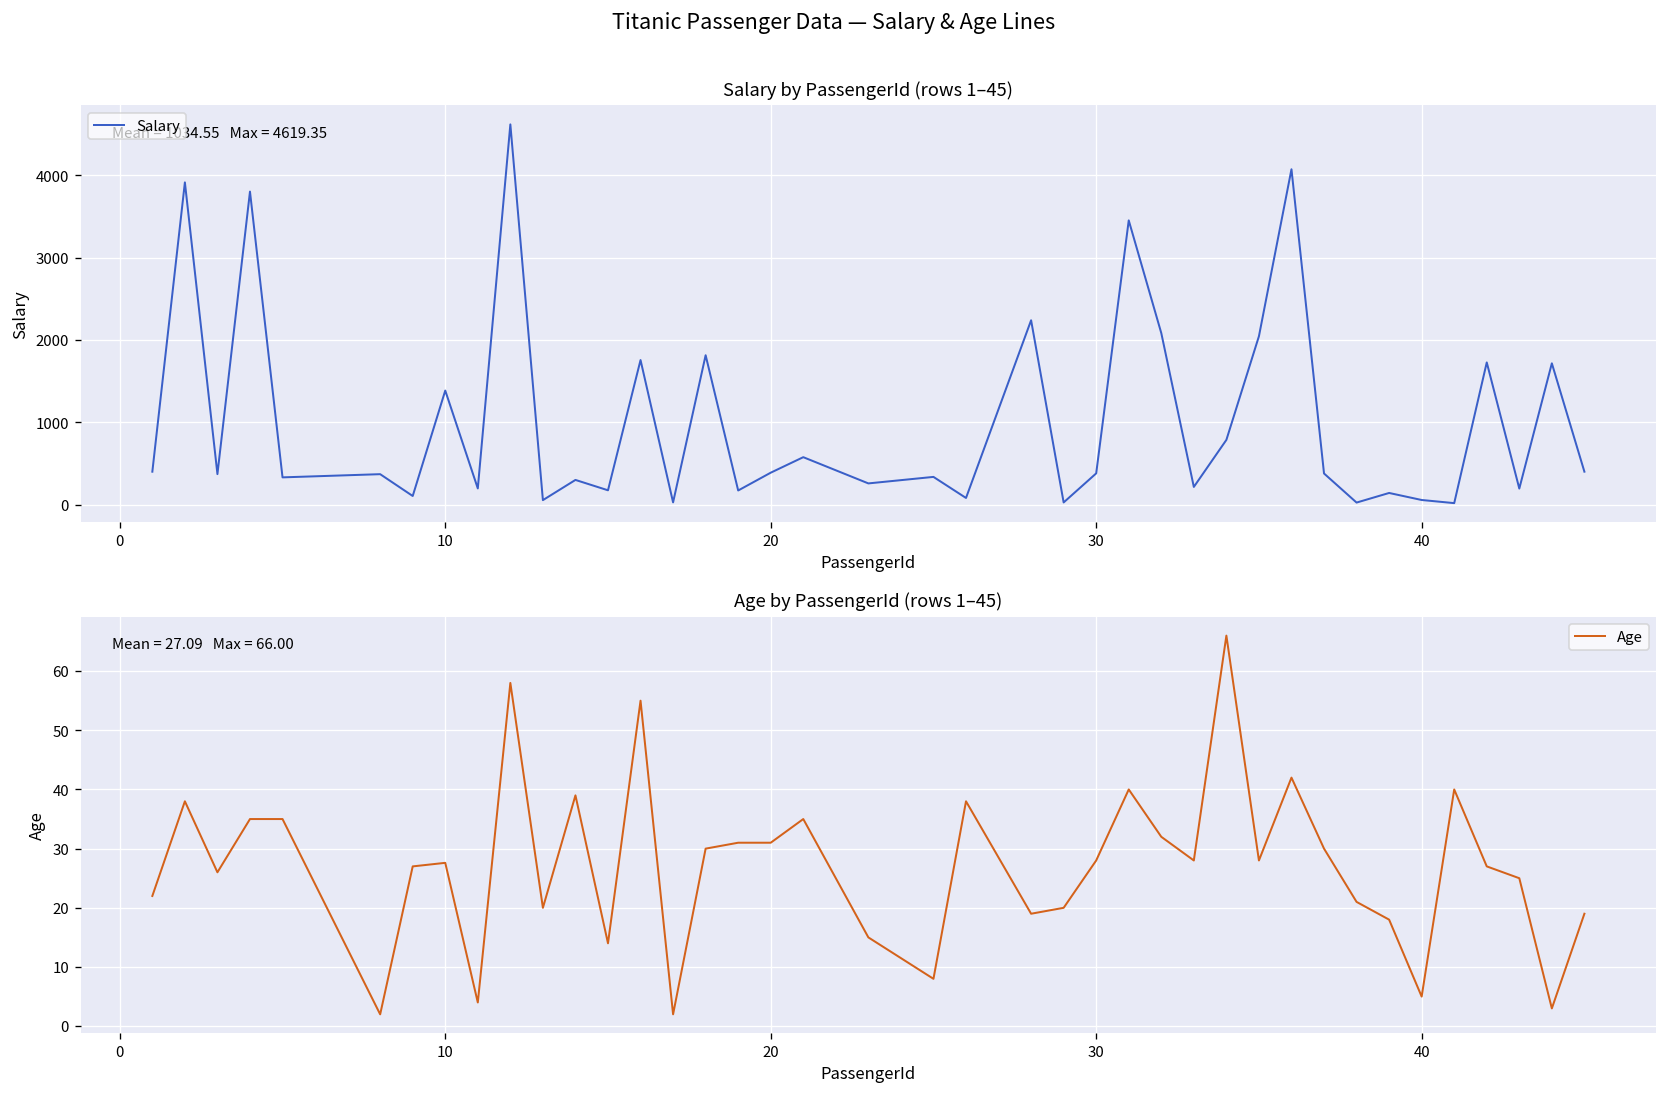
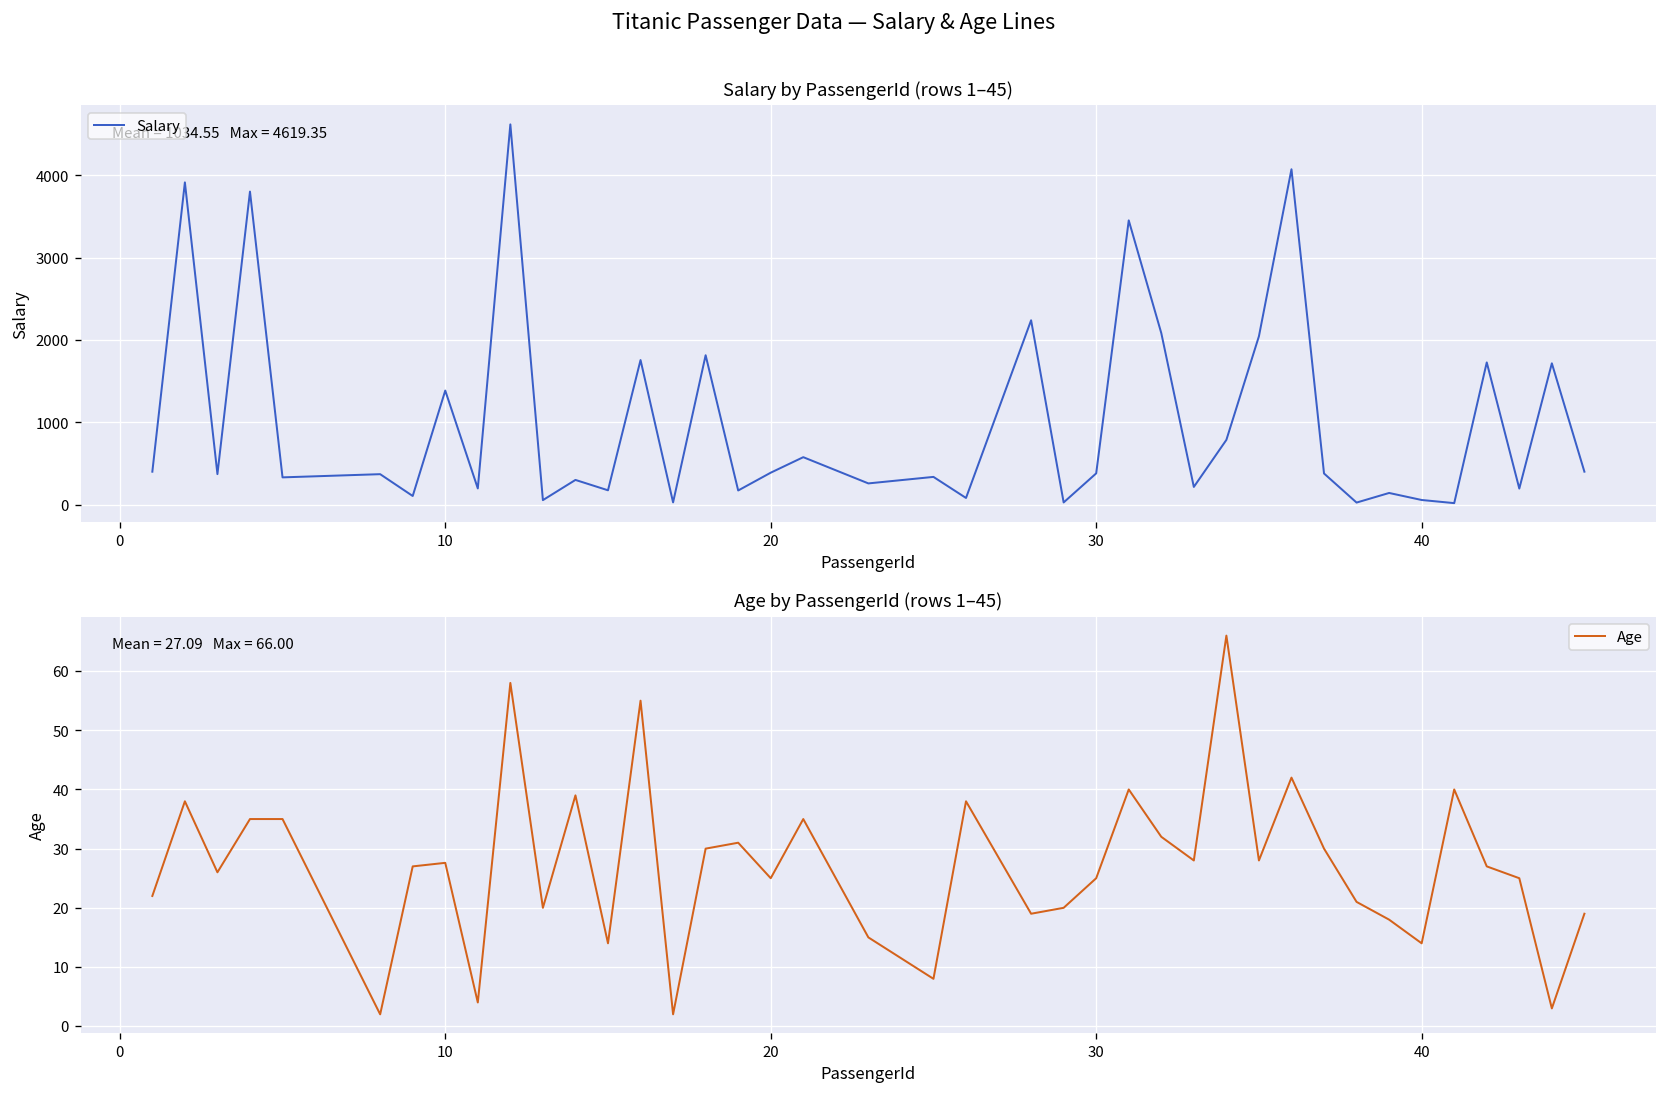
  {
    "Salary by PassengerId (rows 1–45)": {
      "10": 1400,
      "20": 400,
      "30": 400,
      "40": 100
    },
    "Age by PassengerId (rows 1–45)": {
      "10": 28,
-     "20": 31,
-     "30": 28,
-     "40": 5
+     "20": 25,
+     "30": 25,
+     "40": 14
    }
  }
